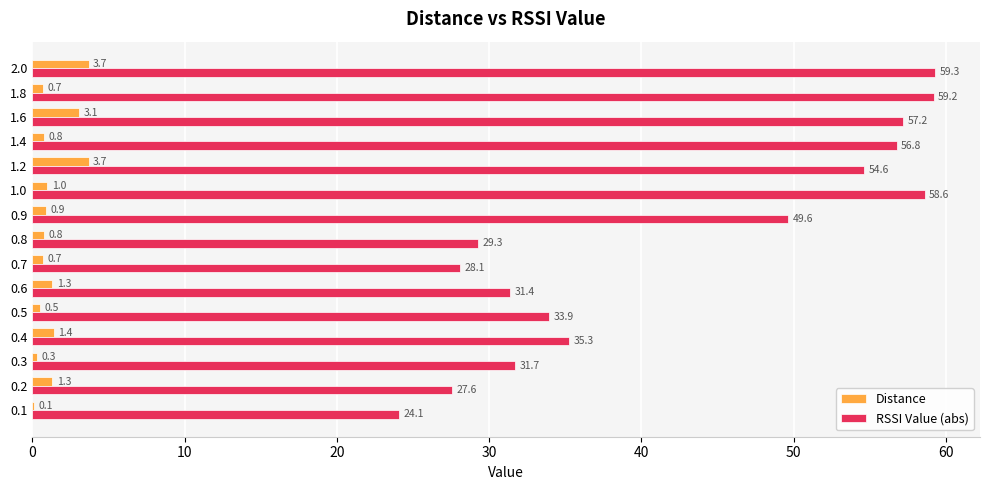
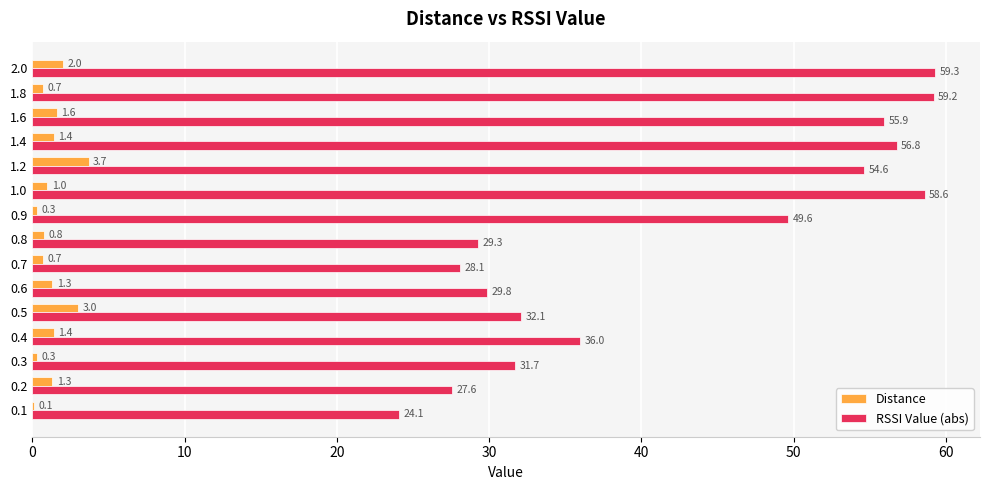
  {
    "Distance": {
-     "2.0": 3.7,
+     "2.0": 2.0,
      "1.8": 0.7,
-     "1.6": 3.1,
-     "1.4": 0.8,
+     "1.6": 1.6,
+     "1.4": 1.4,
      "1.2": 3.7,
      "1.0": 1.0,
-     "0.9": 0.9,
+     "0.9": 0.3,
      "0.8": 0.8,
      "0.7": 0.7,
      "0.6": 1.3,
-     "0.5": 0.5,
+     "0.5": 3.0,
      "0.4": 1.4,
      "0.3": 0.3,
      "0.2": 1.3,
      "0.1": 0.1
    },
    "RSSI Value (abs)": {
      "2.0": 59.3,
      "1.8": 59.2,
-     "1.6": 57.2,
+     "1.6": 55.9,
      "1.4": 56.8,
      "1.2": 54.6,
      "1.0": 58.6,
      "0.9": 49.6,
      "0.8": 29.3,
      "0.7": 28.1,
-     "0.6": 31.4,
-     "0.5": 33.9,
-     "0.4": 35.3,
+     "0.6": 29.8,
+     "0.5": 32.1,
+     "0.4": 36.0,
      "0.3": 31.7,
      "0.2": 27.6,
      "0.1": 24.1
    }
  }
